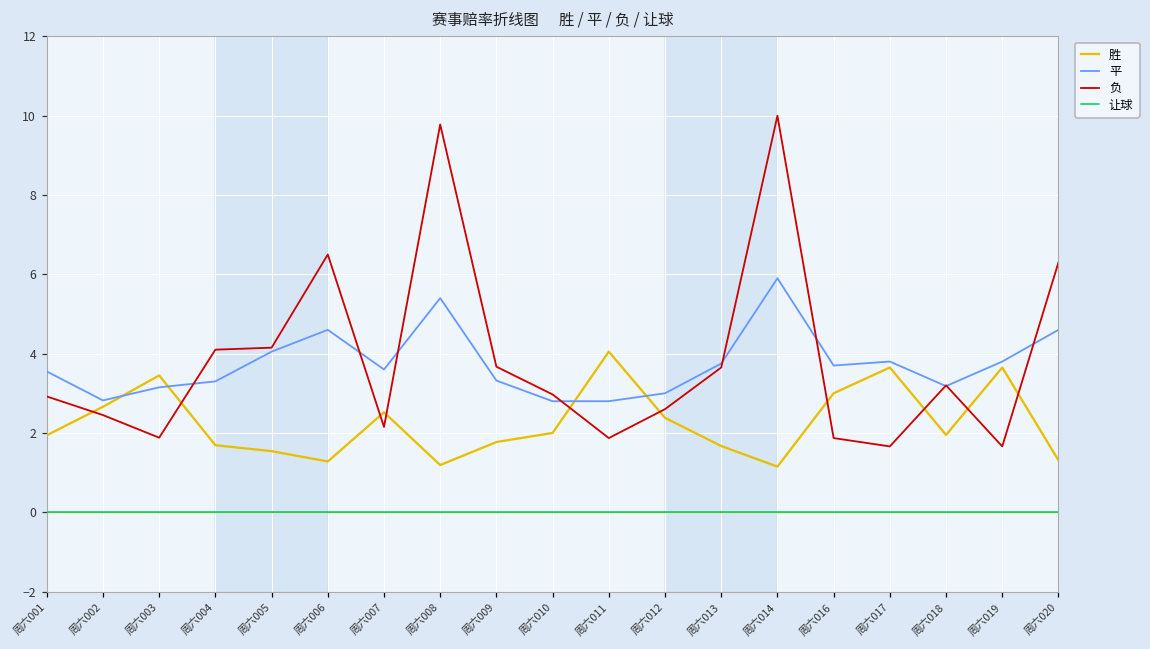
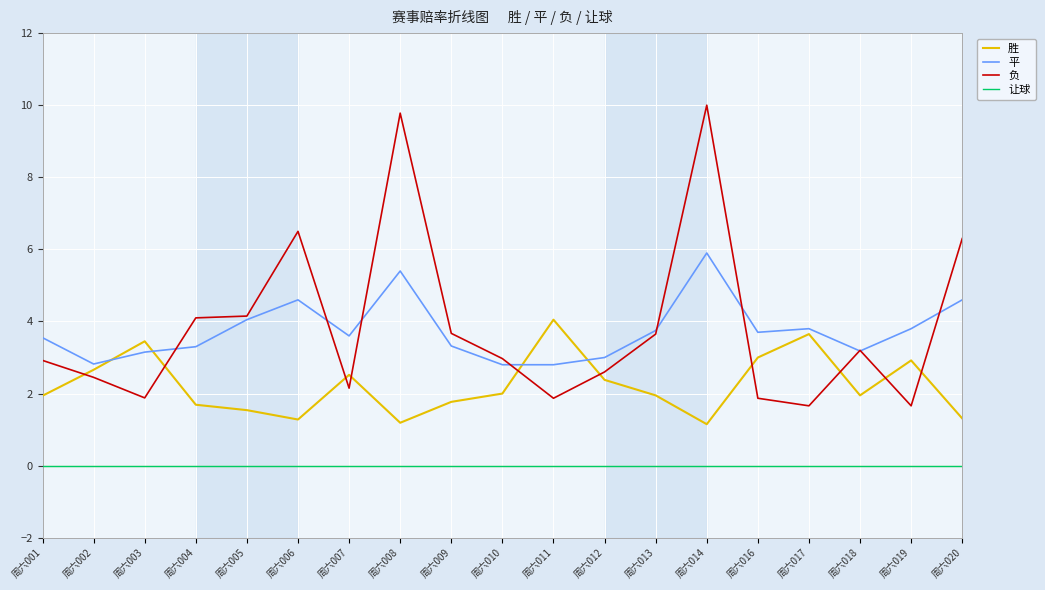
  {
    "胜": {
      "周六001": 1.9,
      "周六002": 2.7,
      "周六003": 3.5,
      "周六004": 1.7,
      "周六005": 1.5,
      "周六006": 1.3,
      "周六007": 2.5,
      "周六008": 1.2,
      "周六009": 1.8,
      "周六010": 2.0,
      "周六011": 4.1,
      "周六012": 2.4,
-     "周六013": 1.7,
+     "周六013": 2.0,
      "周六014": 1.2,
      "周六016": 3.0,
      "周六017": 3.7,
      "周六018": 2.0,
-     "周六019": 3.7,
+     "周六019": 2.9,
      "周六020": 1.3
    },
    "平": {
      "周六001": 3.6,
      "周六002": 2.8,
      "周六003": 3.2,
      "周六004": 3.3,
      "周六005": 4.1,
      "周六006": 4.6,
      "周六007": 3.6,
      "周六008": 5.4,
      "周六009": 3.3,
      "周六010": 2.8,
      "周六011": 2.8,
      "周六012": 3.0,
      "周六013": 3.8,
      "周六014": 5.9,
      "周六016": 3.7,
      "周六017": 3.8,
      "周六019": 3.8,
      "周六020": 4.6
    },
    "负": {
      "周六001": 2.9,
      "周六002": 2.5,
      "周六003": 1.9,
      "周六004": 4.1,
      "周六005": 4.2,
      "周六006": 6.5,
      "周六007": 2.2,
      "周六008": 9.8,
      "周六009": 3.7,
      "周六010": 3.0,
      "周六011": 1.9,
      "周六012": 2.6,
      "周六013": 3.7,
      "周六014": 10.0,
      "周六016": 1.9,
      "周六017": 1.7,
      "周六019": 1.7,
      "周六020": 6.3
    },
    "让球": {
      "周六001": 0.0,
      "周六002": 0.0,
      "周六003": 0.0,
      "周六004": 0.0,
      "周六005": 0.0,
      "周六006": 0.0,
      "周六007": 0.0,
      "周六008": 0.0,
      "周六009": 0.0,
      "周六010": 0.0,
      "周六011": 0.0,
      "周六012": 0.0,
      "周六013": 0.0,
      "周六014": 0.0,
      "周六016": 0.0,
      "周六017": 0.0,
      "周六018": 0.0,
      "周六019": 0.0,
      "周六020": 0.0
    }
  }
